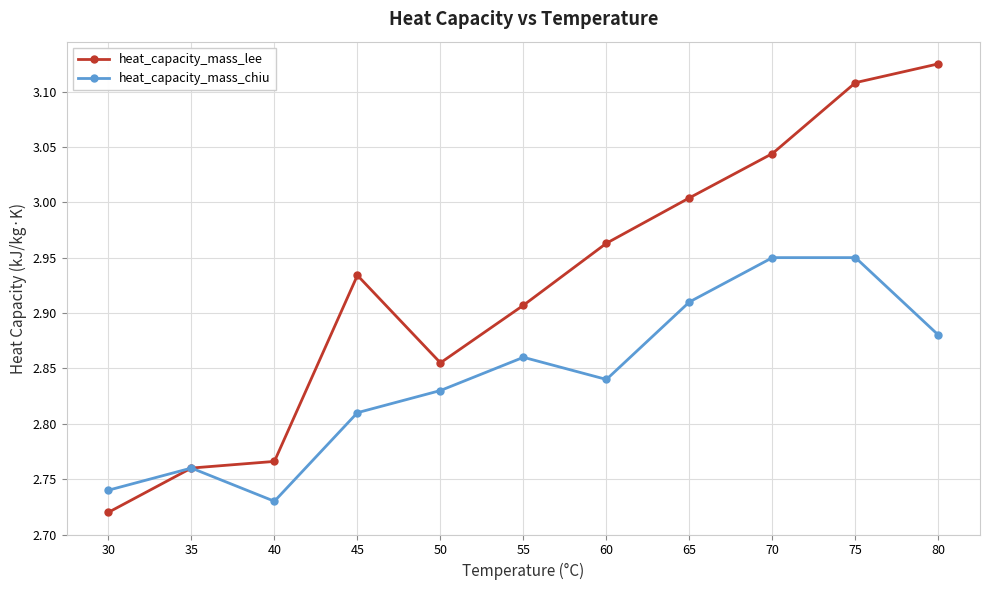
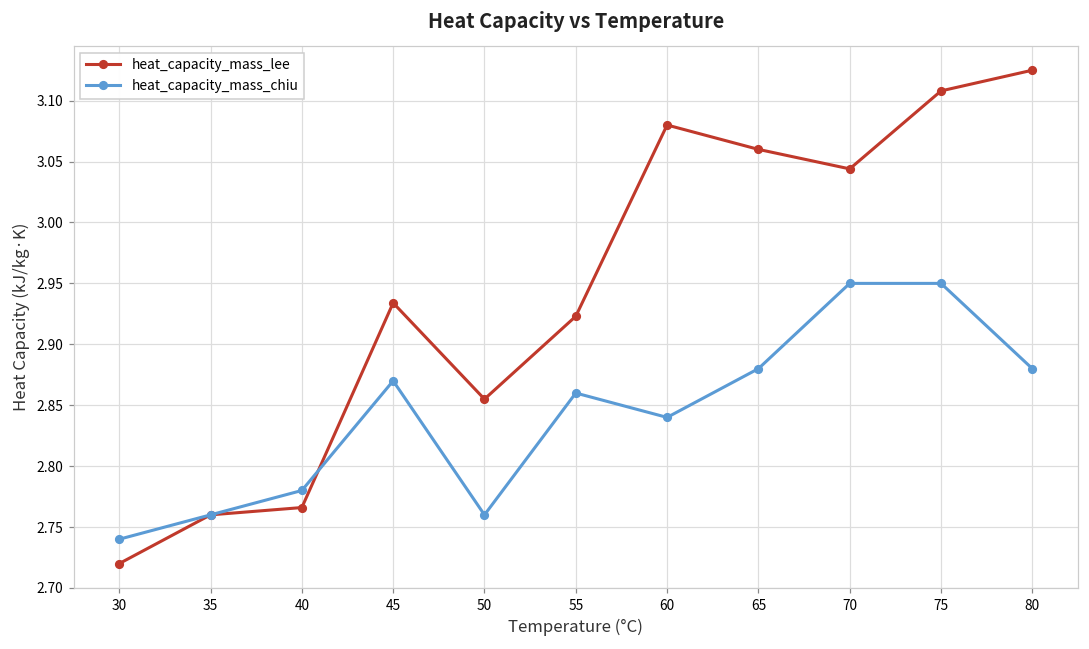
  {
    "heat_capacity_mass_lee": {
      "30": 2.720,
      "40": 2.766,
      "45": 2.934,
      "50": 2.855,
-     "55": 2.907,
-     "60": 2.963,
-     "65": 3.004,
+     "55": 2.923,
+     "60": 3.080,
+     "65": 3.060,
      "70": 3.044,
      "75": 3.108,
      "80": 3.125
    },
    "heat_capacity_mass_chiu": {
      "30": 2.74,
-     "40": 2.73,
-     "45": 2.81,
-     "50": 2.83,
+     "40": 2.78,
+     "45": 2.87,
+     "50": 2.76,
      "55": 2.86,
      "60": 2.84,
-     "65": 2.91,
+     "65": 2.88,
      "70": 2.95,
      "75": 2.95,
      "80": 2.88
    }
  }
